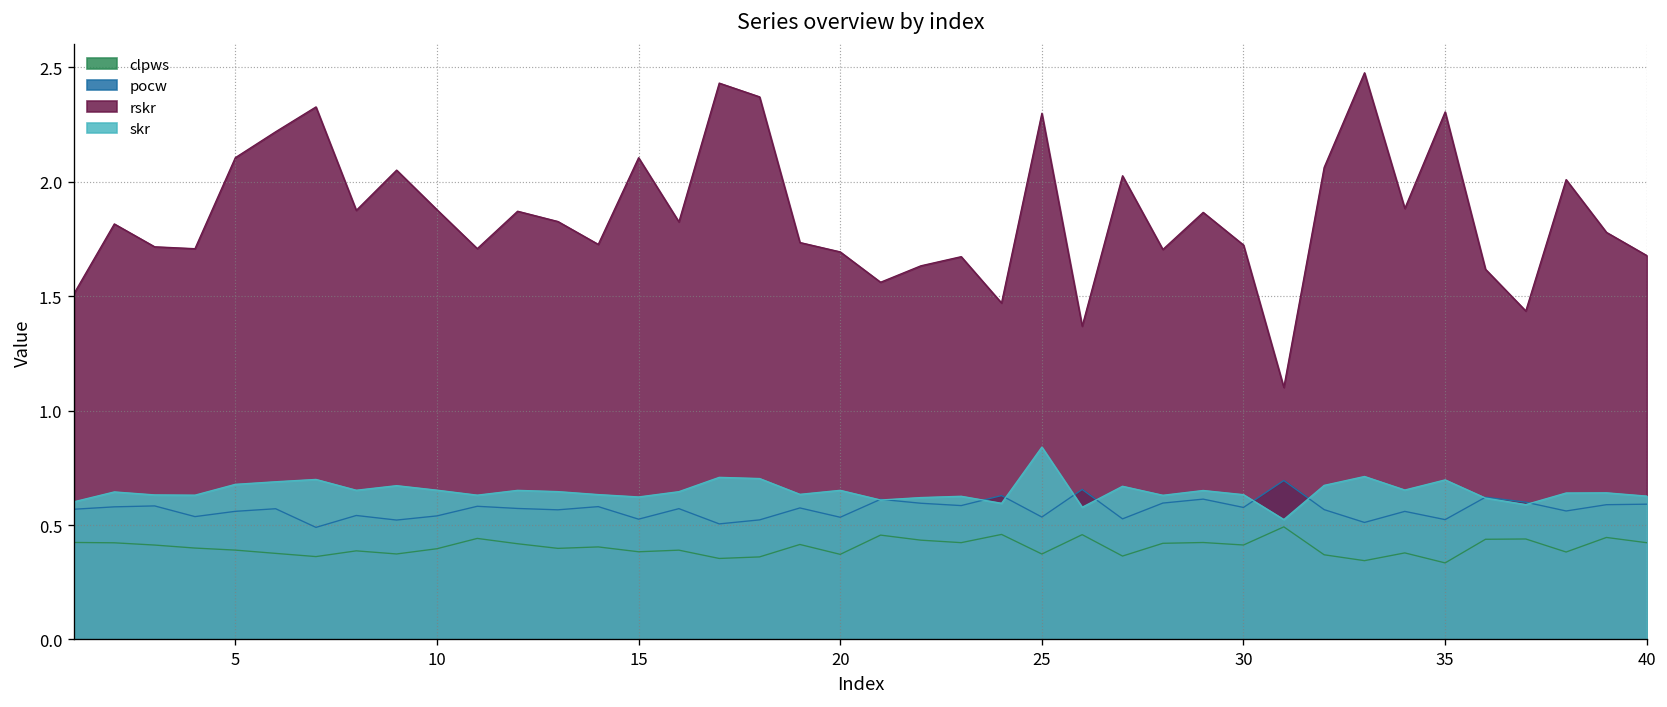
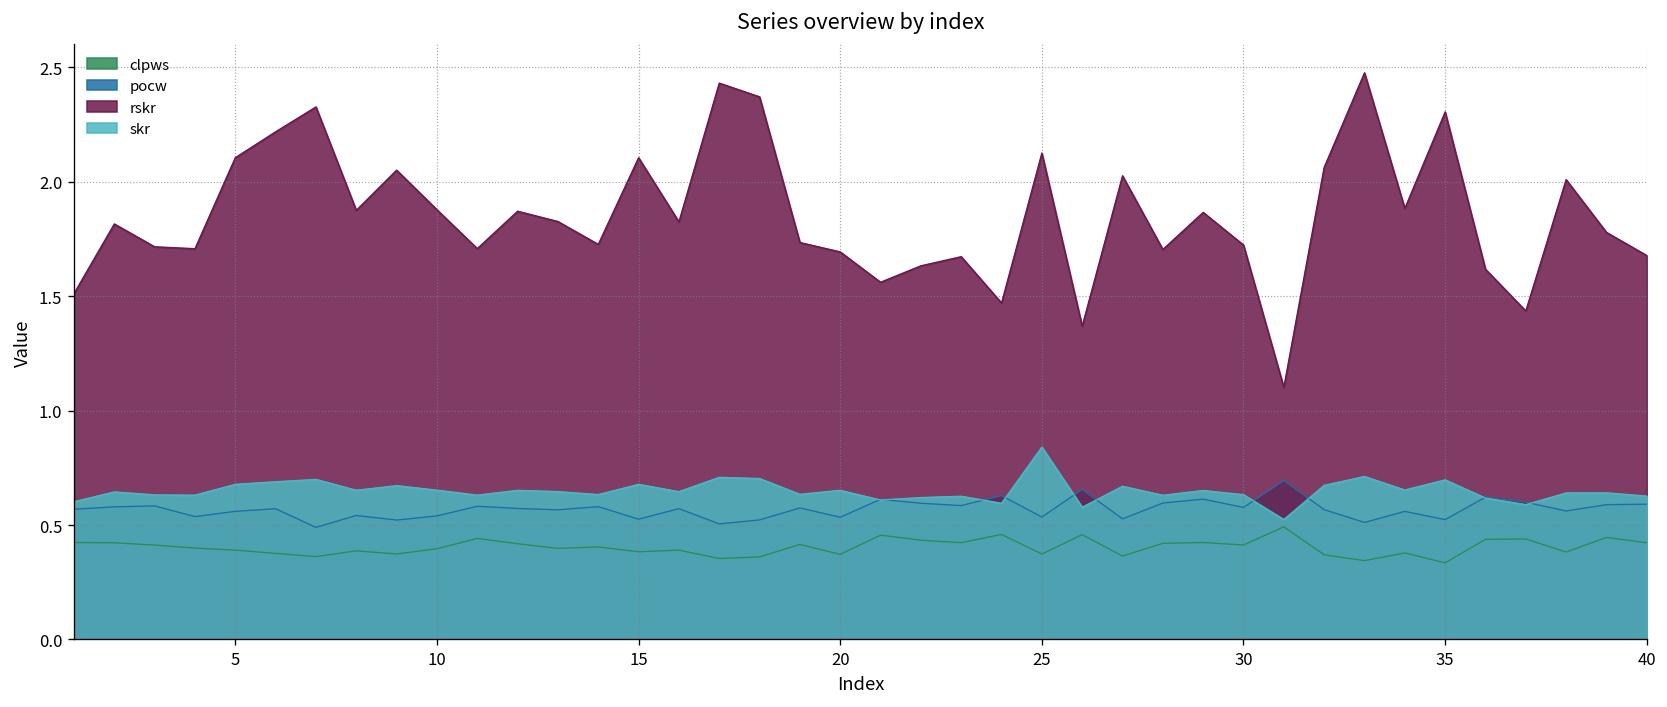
  {
    "clpws": {
      "5": 0.39,
      "10": 0.40,
      "15": 0.38,
      "20": 0.37,
      "25": 0.37,
      "30": 0.41,
      "35": 0.33,
      "40": 0.42
    },
    "pocw": {
      "5": 0.56,
      "10": 0.54,
      "15": 0.53,
      "20": 0.53,
      "25": 0.54,
      "30": 0.58,
      "35": 0.52,
      "40": 0.59
    },
    "rskr": {
      "5": 2.11,
      "10": 1.88,
      "15": 2.11,
      "20": 1.69,
-     "25": 2.30,
+     "25": 2.13,
      "30": 1.72,
      "35": 2.31,
      "40": 1.68
    },
    "skr": {
      "5": 0.68,
      "10": 0.65,
-     "15": 0.62,
+     "15": 0.68,
      "20": 0.65,
      "25": 0.84,
      "30": 0.63,
      "35": 0.70,
      "40": 0.63
    }
  }
